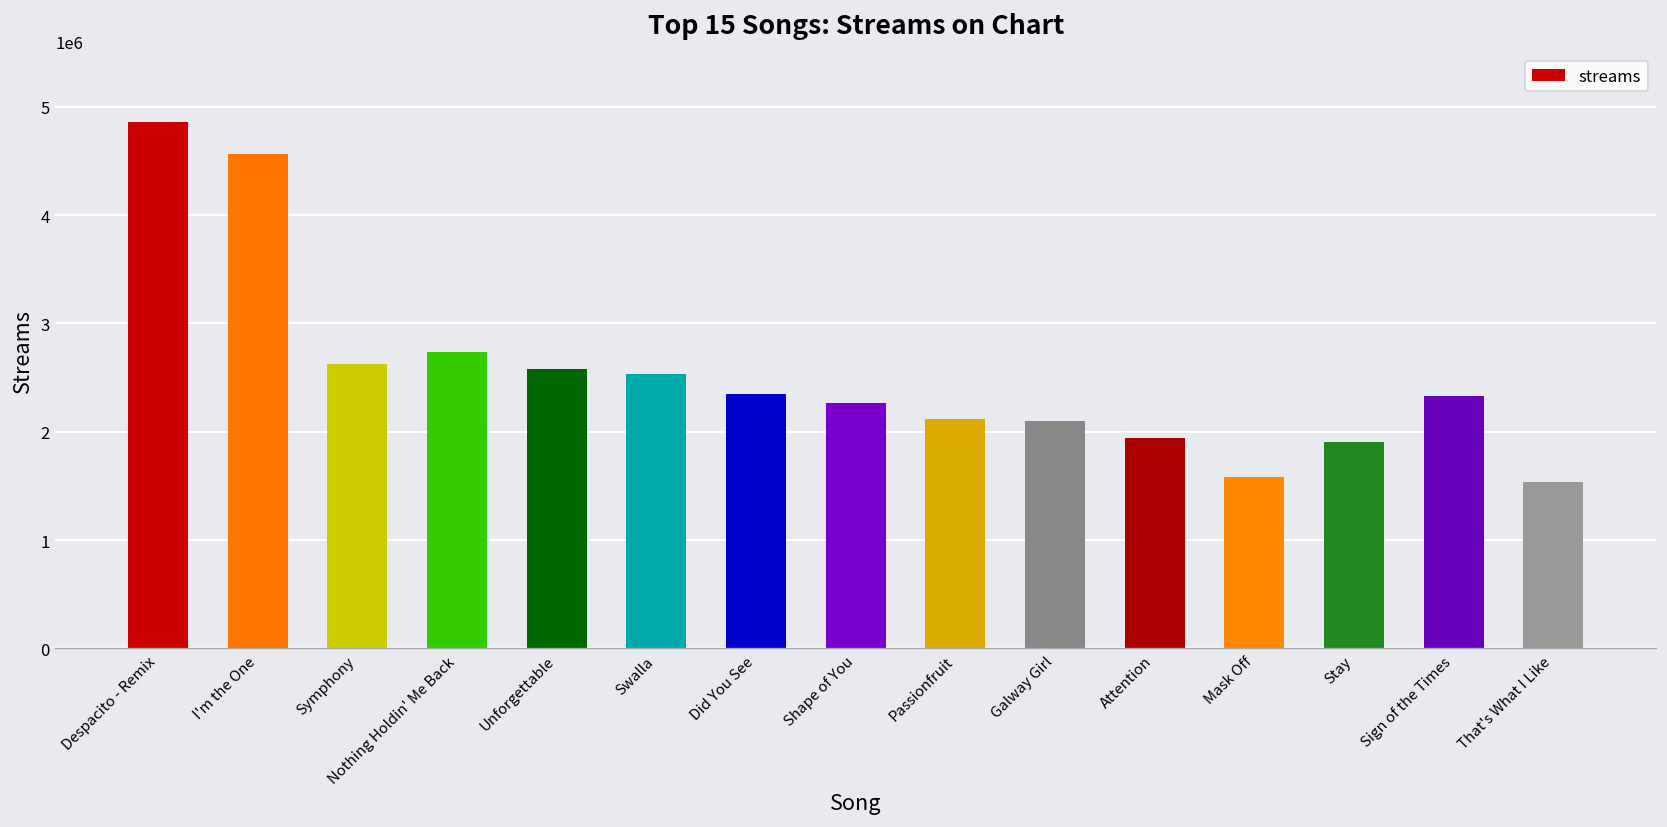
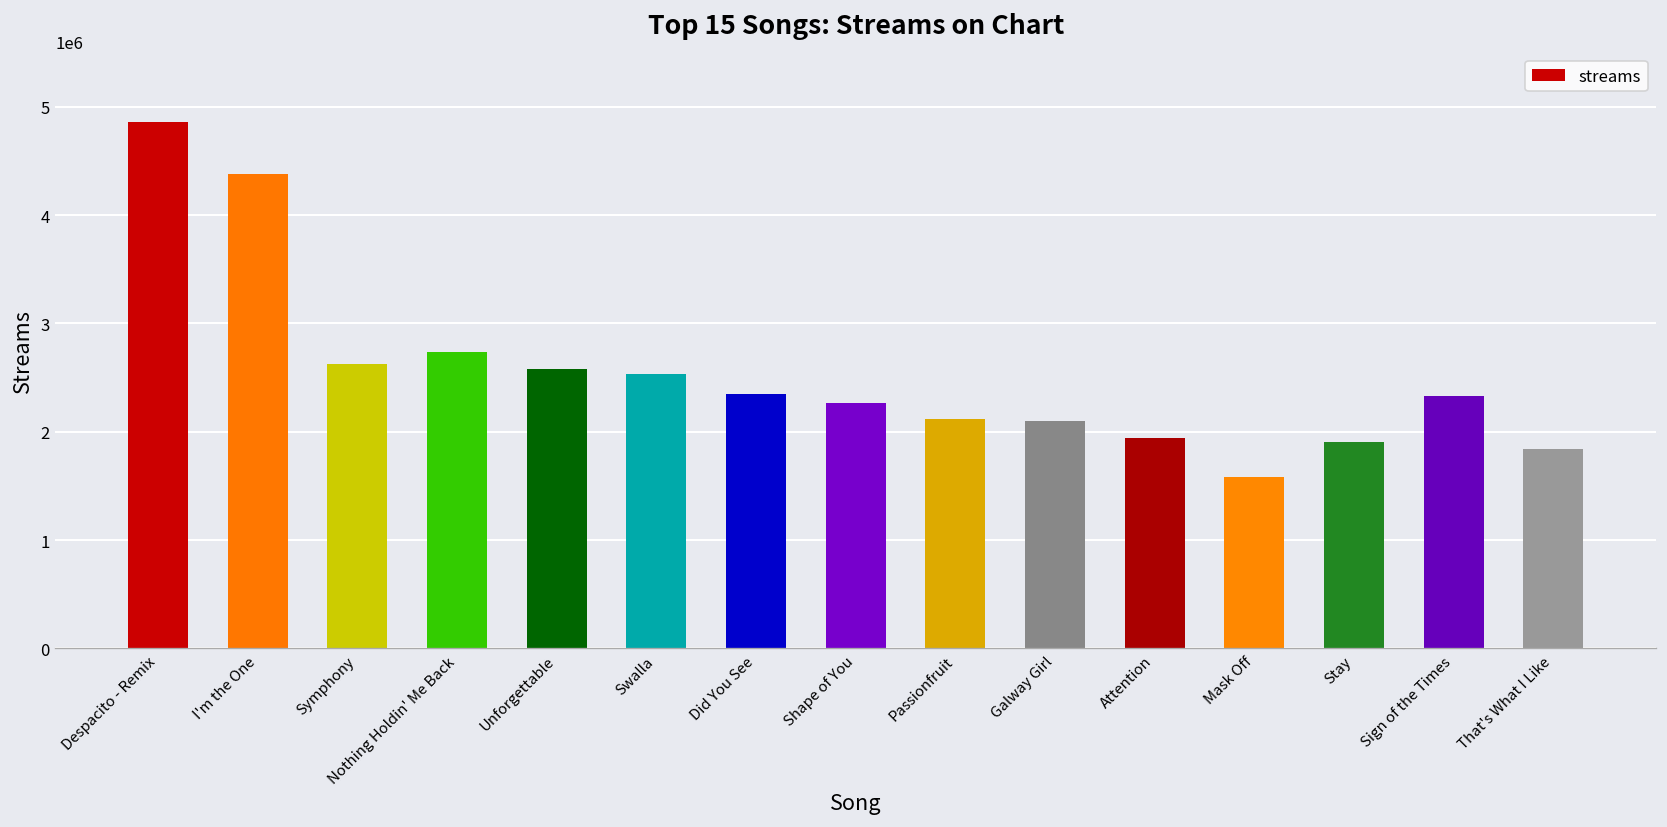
  {
    "Despacito - Remix": 4900000,
-   "I'm the One": 4600000,
+   "I'm the One": 4400000,
    "Symphony": 2600000,
    "Nothing Holdin' Me Back": 2700000,
    "Unforgettable": 2600000,
    "Swalla": 2500000,
    "Did You See": 2300000,
    "Shape of You": 2300000,
    "Passionfruit": 2100000,
    "Galway Girl": 2100000,
    "Attention": 1900000,
    "Mask Off": 1600000,
    "Stay": 1900000,
    "Sign of the Times": 2300000,
-   "That's What I Like": 1500000
+   "That's What I Like": 1800000
  }
